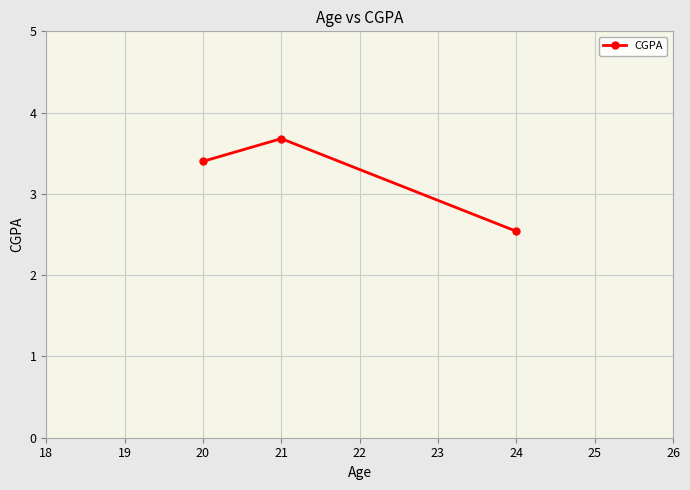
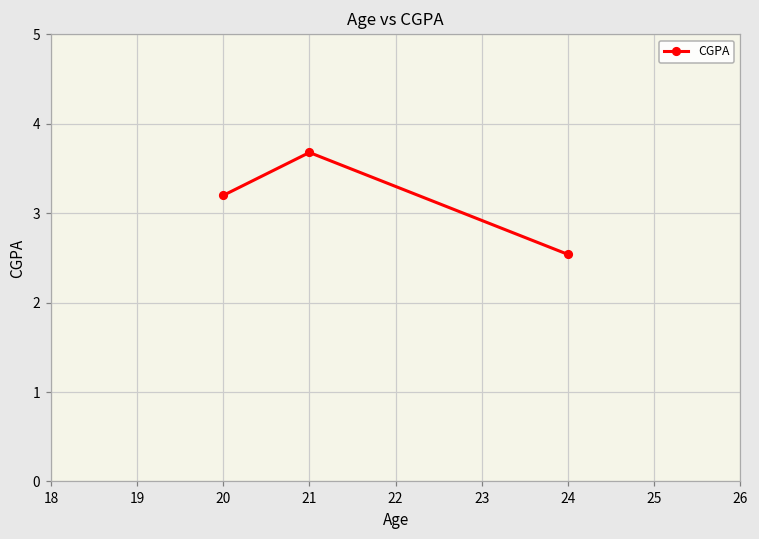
  {
-   "20": 3.4,
+   "20": 3.2,
    "21": 3.7,
    "24": 2.5
  }
